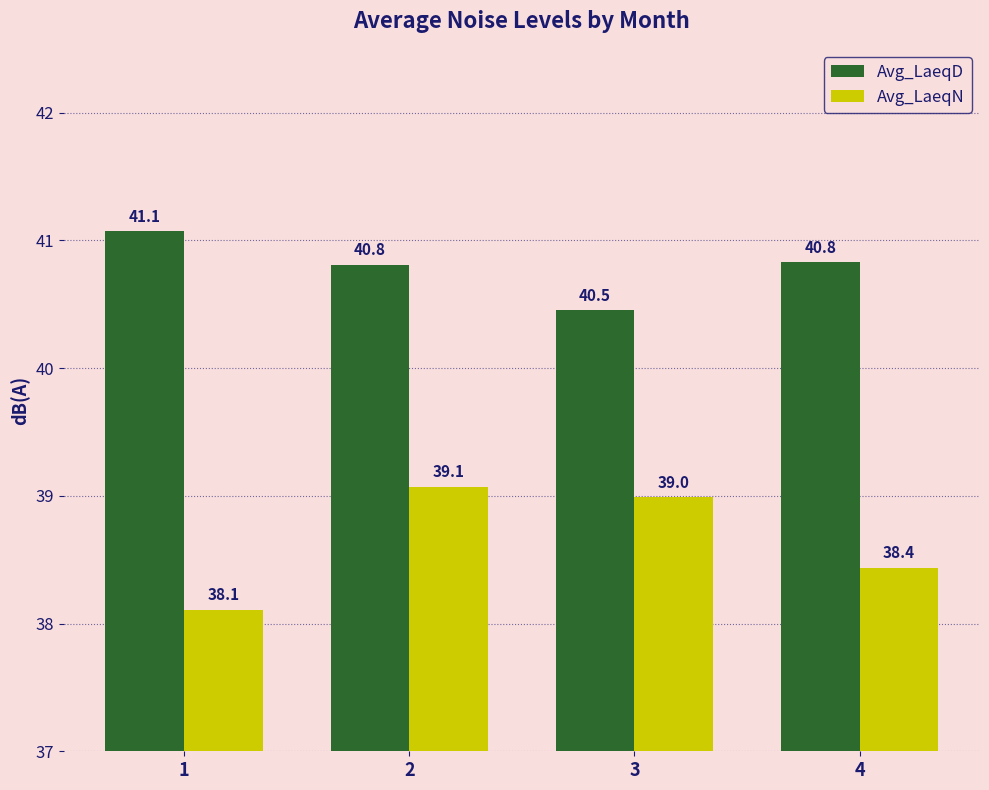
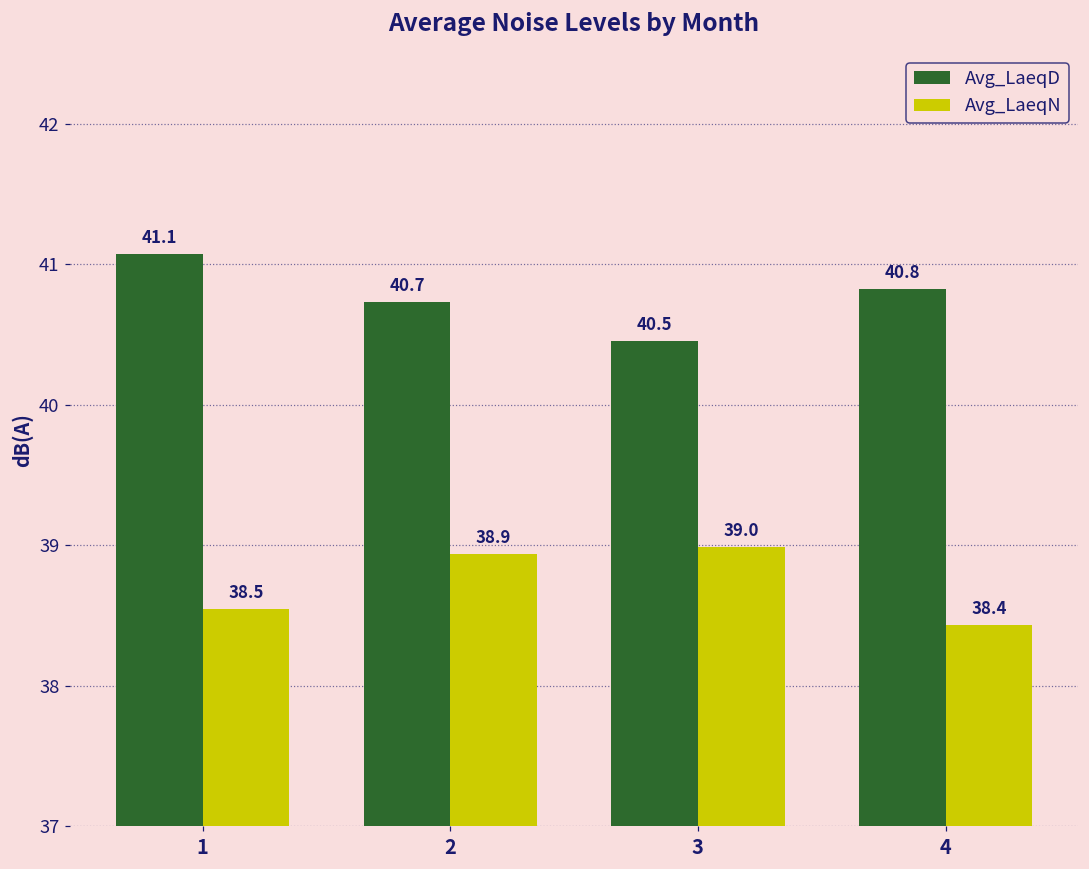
  {
    "Avg_LaeqD": {
      "1": 41.1,
-     "2": 40.8,
+     "2": 40.7,
      "3": 40.5,
      "4": 40.8
    },
    "Avg_LaeqN": {
-     "1": 38.1,
-     "2": 39.1,
+     "1": 38.5,
+     "2": 38.9,
      "3": 39.0,
      "4": 38.4
    }
  }
